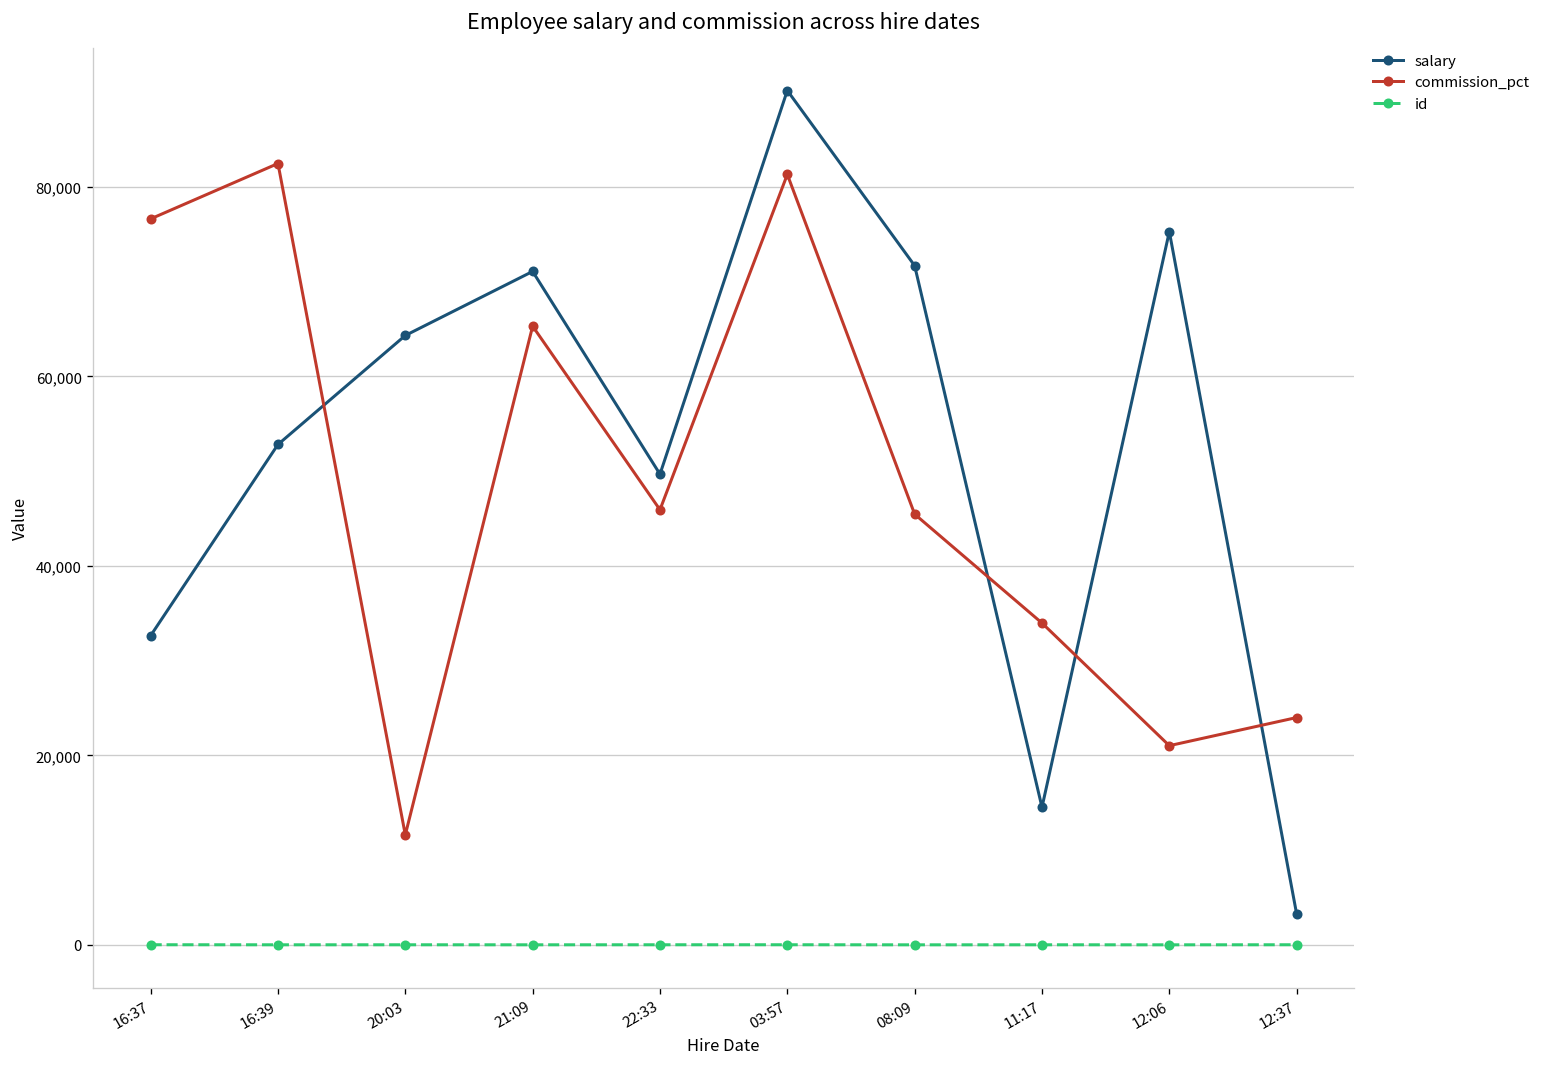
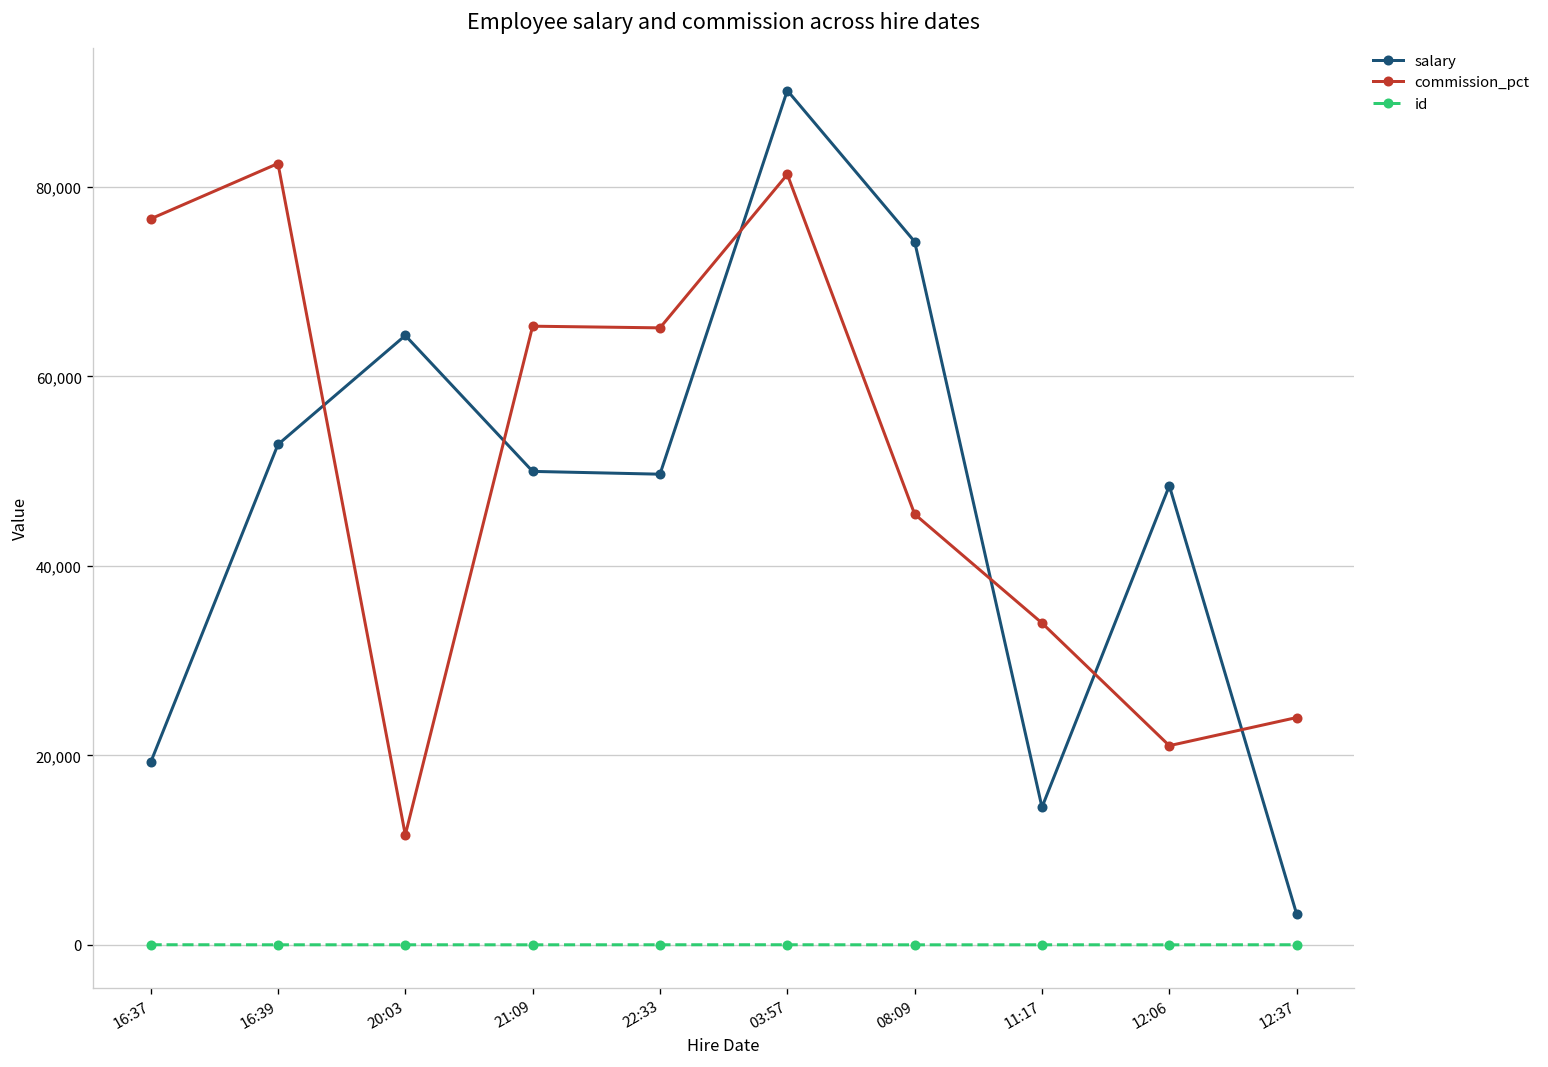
  {
    "salary": {
-     "16:37": "33,000",
+     "16:37": "19,000",
      "16:39": "53,000",
      "20:03": "64,000",
-     "21:09": "71,000",
+     "21:09": "50,000",
      "22:33": "50,000",
      "03:57": "90,000",
-     "08:09": "72,000",
+     "08:09": "74,000",
      "11:17": "15,000",
-     "12:06": "75,000",
+     "12:06": "48,000",
      "12:37": "3,000"
    },
    "commission_pct": {
      "16:37": "77,000",
      "16:39": "82,000",
      "20:03": "12,000",
      "21:09": "65,000",
-     "22:33": "46,000",
+     "22:33": "65,000",
      "03:57": "81,000",
      "08:09": "45,000",
      "11:17": "34,000",
      "12:06": "21,000",
      "12:37": "24,000"
    },
    "id": {
      "16:37": "0",
      "16:39": "0",
      "20:03": "0",
      "21:09": "0",
      "22:33": "0",
      "03:57": "0",
      "08:09": "0",
      "11:17": "0",
      "12:06": "0",
      "12:37": "0"
    }
  }
